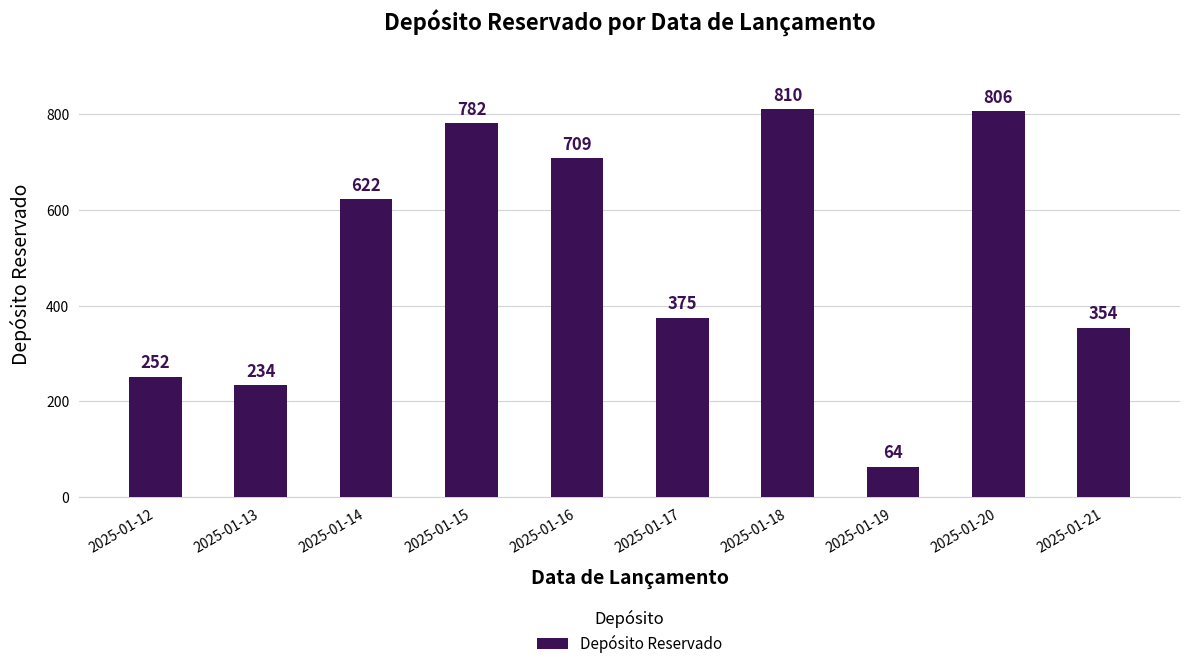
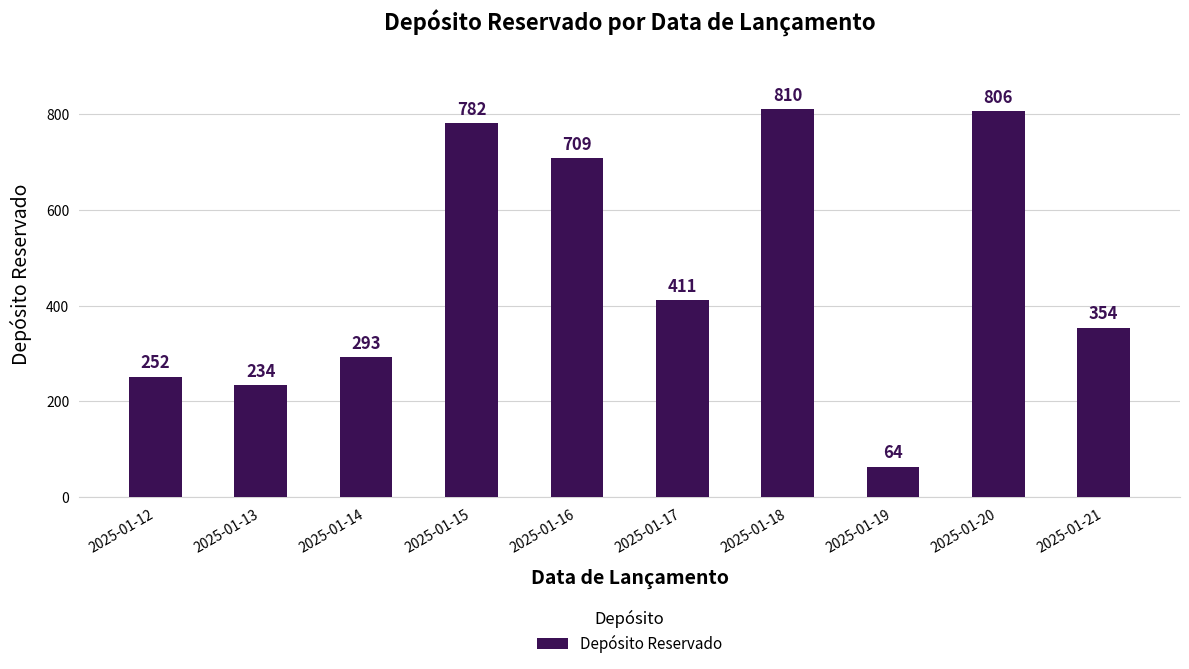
  {
    "2025-01-12": 252,
    "2025-01-13": 234,
-   "2025-01-14": 622,
+   "2025-01-14": 293,
    "2025-01-15": 782,
    "2025-01-16": 709,
-   "2025-01-17": 375,
+   "2025-01-17": 411,
    "2025-01-18": 810,
    "2025-01-19": 64,
    "2025-01-20": 806,
    "2025-01-21": 354
  }
